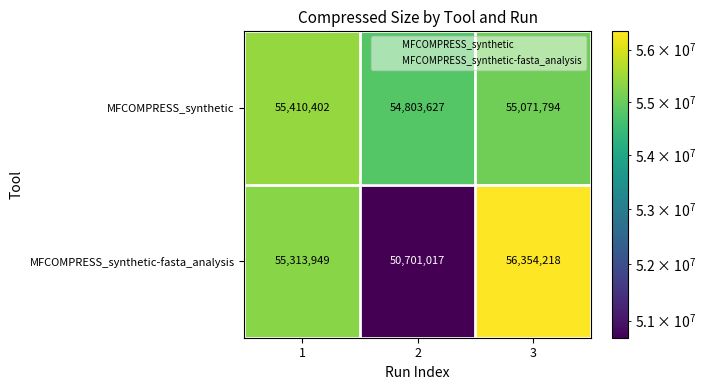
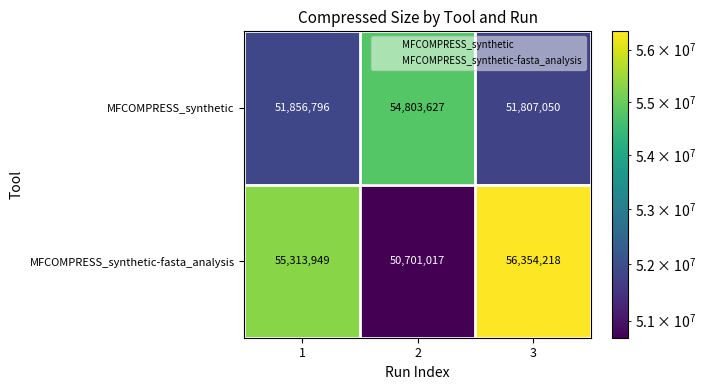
  {
    "MFCOMPRESS_synthetic": {
-     "1": "55,410,402",
+     "1": "51,856,796",
      "2": "54,803,627",
-     "3": "55,071,794"
+     "3": "51,807,050"
    },
    "MFCOMPRESS_synthetic-fasta_analysis": {
      "1": "55,313,949",
      "2": "50,701,017",
      "3": "56,354,218"
    }
  }
